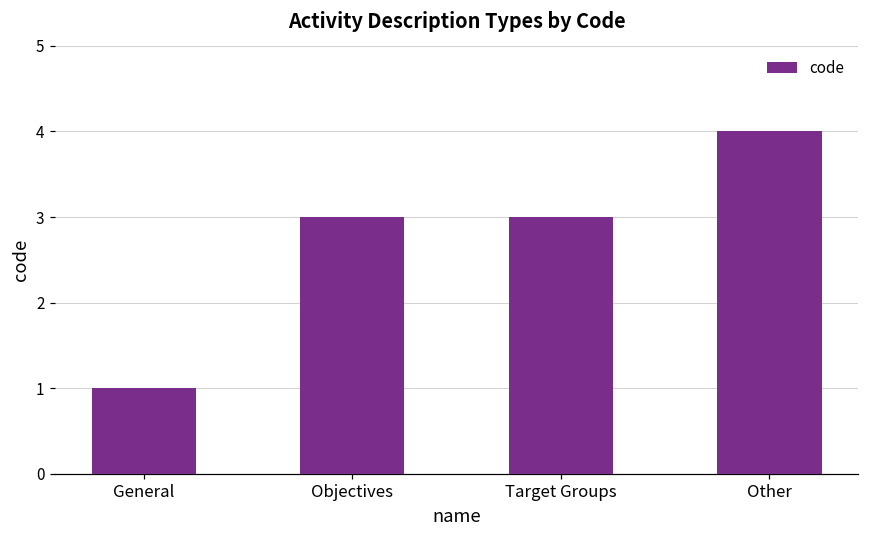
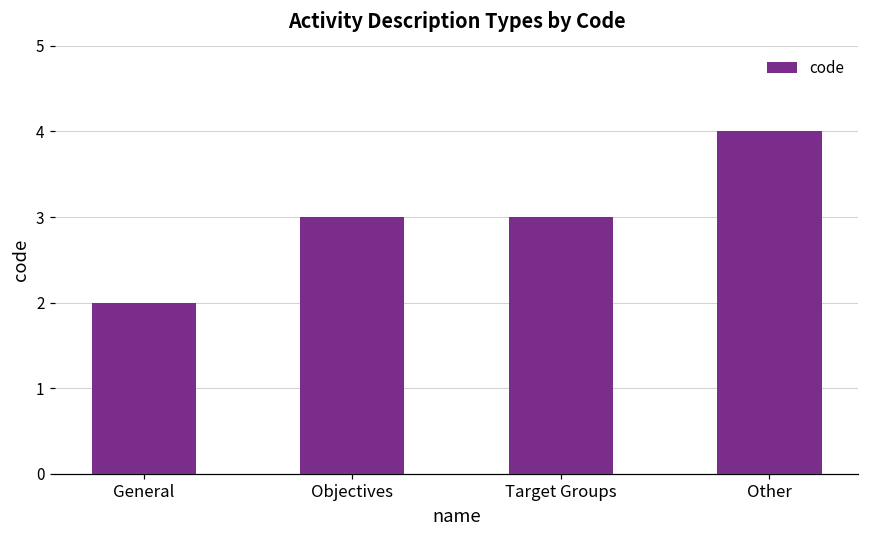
  {
-   "General": 1,
+   "General": 2,
    "Objectives": 3,
    "Target Groups": 3,
    "Other": 4
  }
